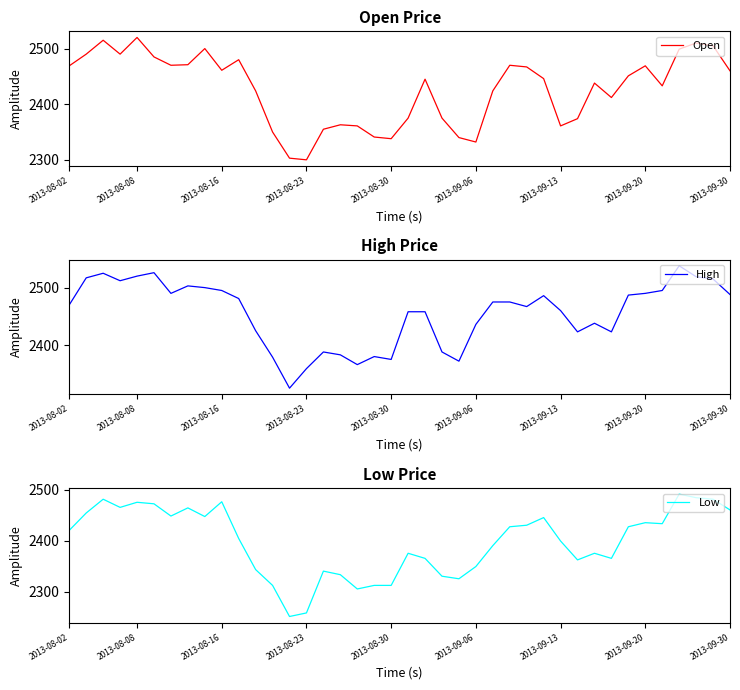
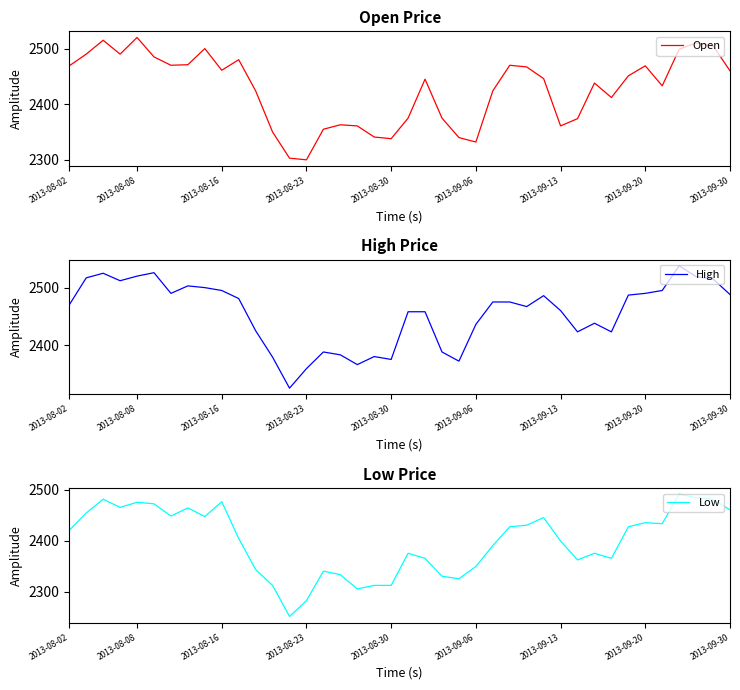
  {
    "Open Price": {
      "2013-08-02": 2470,
      "2013-08-08": 2520,
      "2013-08-16": 2460,
      "2013-08-23": 2300,
      "2013-08-30": 2340,
      "2013-09-06": 2330,
      "2013-09-13": 2360,
      "2013-09-20": 2470,
      "2013-09-30": 2460
    },
    "High Price": {
      "2013-08-02": 2470,
      "2013-08-08": 2520,
      "2013-08-16": 2500,
      "2013-08-23": 2360,
      "2013-08-30": 2380,
      "2013-09-06": 2440,
      "2013-09-13": 2460,
      "2013-09-20": 2490,
      "2013-09-30": 2490
    },
    "Low Price": {
      "2013-08-02": 2420,
      "2013-08-08": 2480,
      "2013-08-16": 2480,
-     "2013-08-23": 2260,
+     "2013-08-23": 2280,
      "2013-08-30": 2310,
      "2013-09-06": 2350,
      "2013-09-13": 2400,
      "2013-09-20": 2440,
      "2013-09-30": 2460
    }
  }
